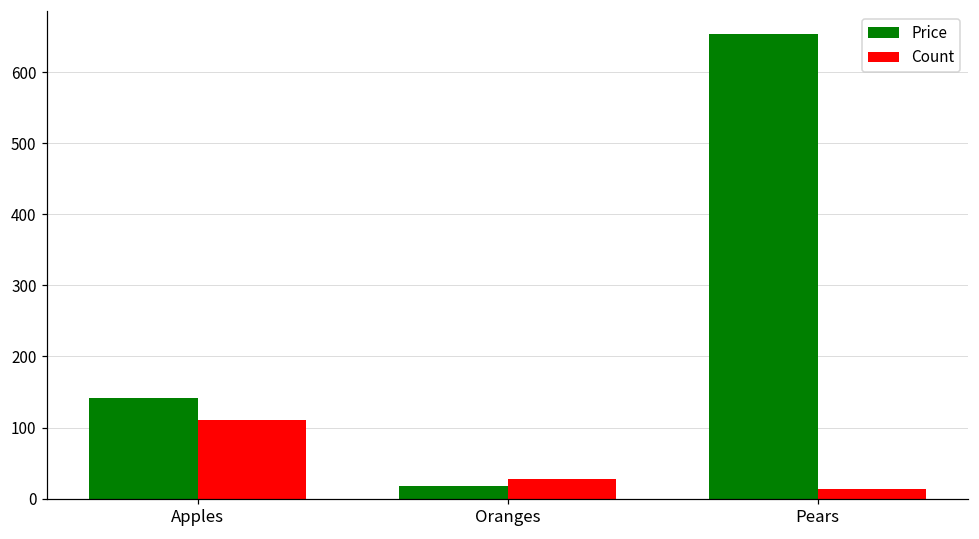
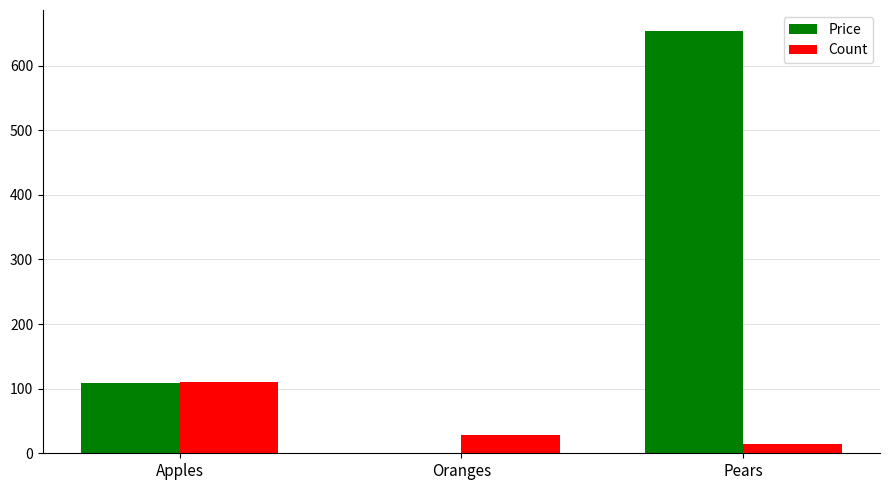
  {
    "Price": {
-     "Apples": 140,
-     "Oranges": 20,
+     "Apples": 110,
+     "Oranges": 0,
      "Pears": 650
    },
    "Count": {
      "Apples": 110,
      "Oranges": 30,
      "Pears": 10
    }
  }
